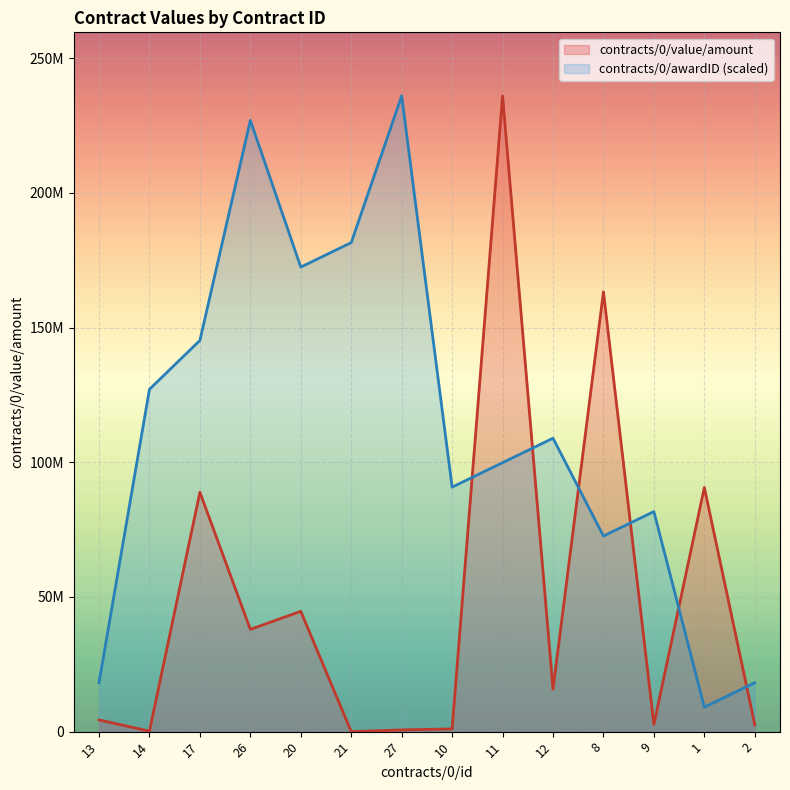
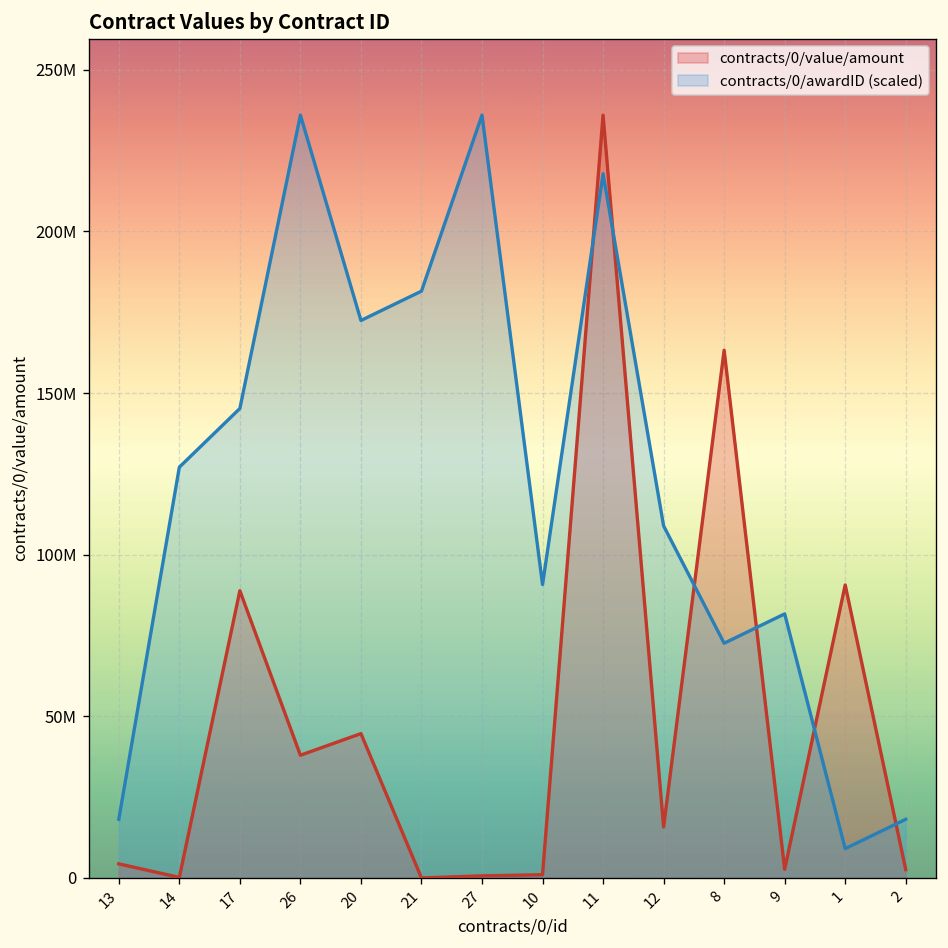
  {
    "contracts/0/value/amount": {
      "13": 4000000,
      "14": 0,
      "17": 89000000,
      "26": 38000000,
      "20": 45000000,
      "21": 0,
      "27": 1000000,
      "10": 1000000,
      "11": 236000000,
      "12": 16000000,
      "8": 163000000,
      "9": 3000000,
      "1": 91000000,
      "2": 3000000
    },
    "contracts/0/awardID (scaled)": {
      "13": 18000000,
      "14": 127000000,
      "17": 145000000,
-     "26": 227000000,
+     "26": 236000000,
      "20": 172000000,
      "21": 182000000,
      "27": 236000000,
      "10": 91000000,
-     "11": 100000000,
+     "11": 218000000,
      "12": 109000000,
      "8": 73000000,
      "9": 82000000,
      "1": 9000000,
      "2": 18000000
    }
  }
